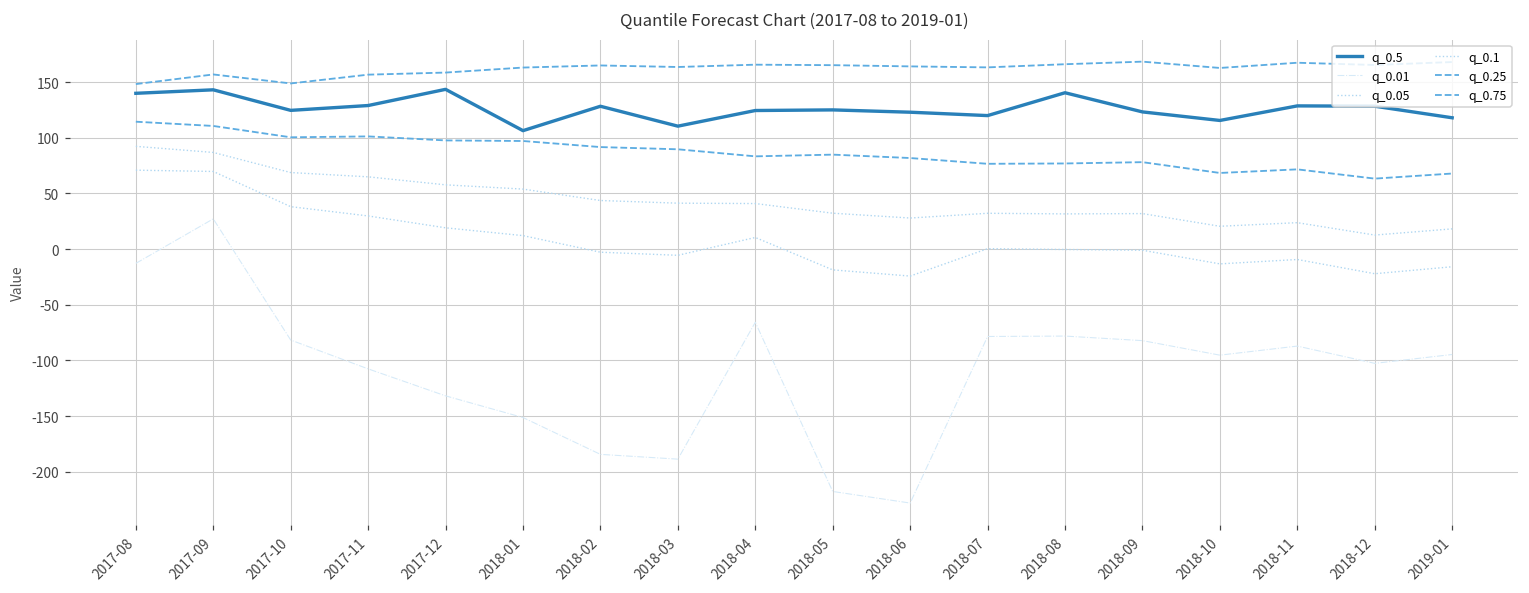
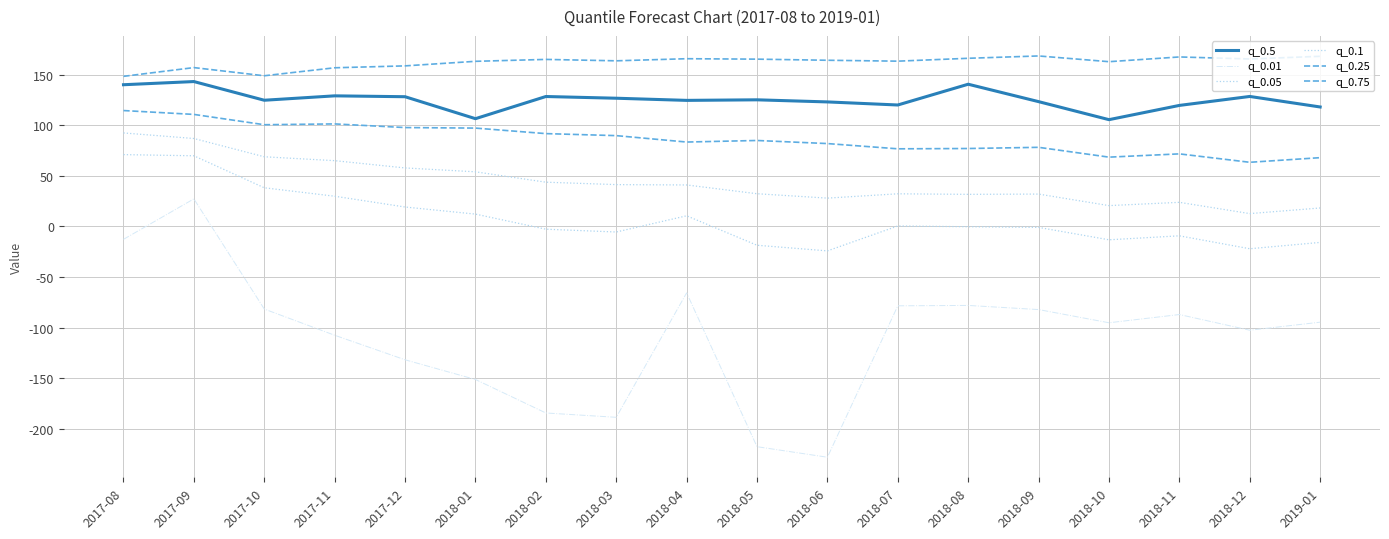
  {
    "q_0.5": {
      "2017-08": 140,
      "2017-09": 143,
      "2017-10": 125,
      "2017-11": 129,
-     "2017-12": 144,
+     "2017-12": 128,
      "2018-01": 106,
      "2018-02": 128,
-     "2018-03": 111,
+     "2018-03": 127,
      "2018-04": 125,
      "2018-05": 125,
      "2018-06": 123,
      "2018-07": 120,
      "2018-08": 141,
      "2018-09": 123,
-     "2018-10": 116,
-     "2018-11": 129,
+     "2018-10": 106,
+     "2018-11": 120,
      "2018-12": 128,
      "2019-01": 118
    }
  }
